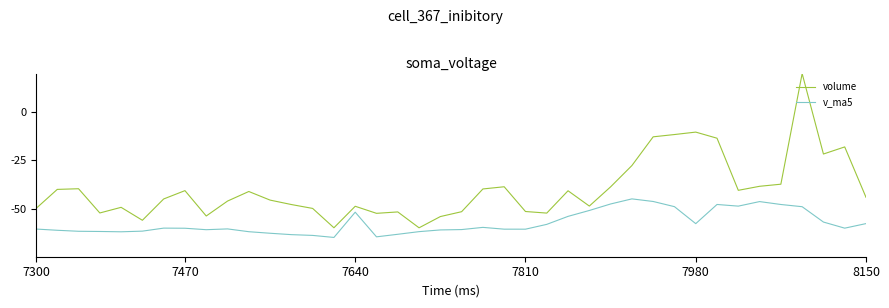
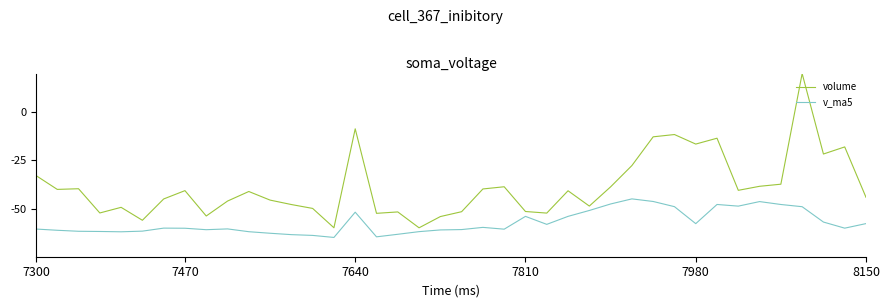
  {
    "volume": {
-     "7300": -50,
+     "7300": -33,
      "7470": -41,
-     "7640": -49,
+     "7640": -9,
      "7810": -52,
-     "7980": -10,
+     "7980": -17,
      "8150": -44
    },
    "v_ma5": {
      "7300": -61,
      "7470": -60,
      "7640": -52,
-     "7810": -61,
+     "7810": -54,
      "7980": -58,
      "8150": -58
    }
  }
